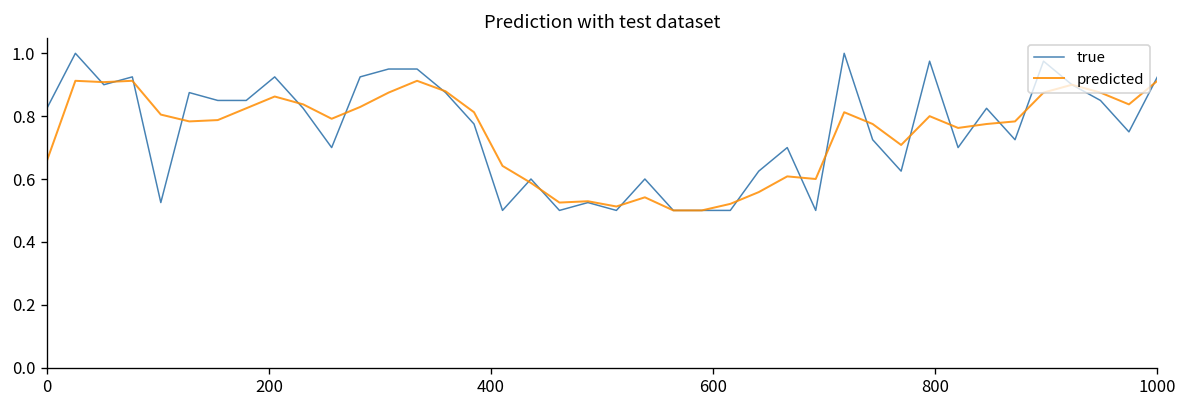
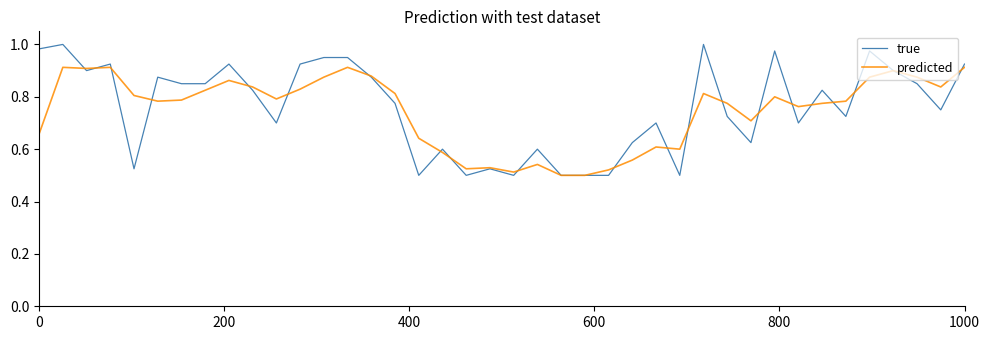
  {
    "true": {
-     "0": 0.83,
+     "0": 0.98,
      "1000": 0.93
    },
    "predicted": {
      "0": 0.66,
      "1000": 0.91
    }
  }
